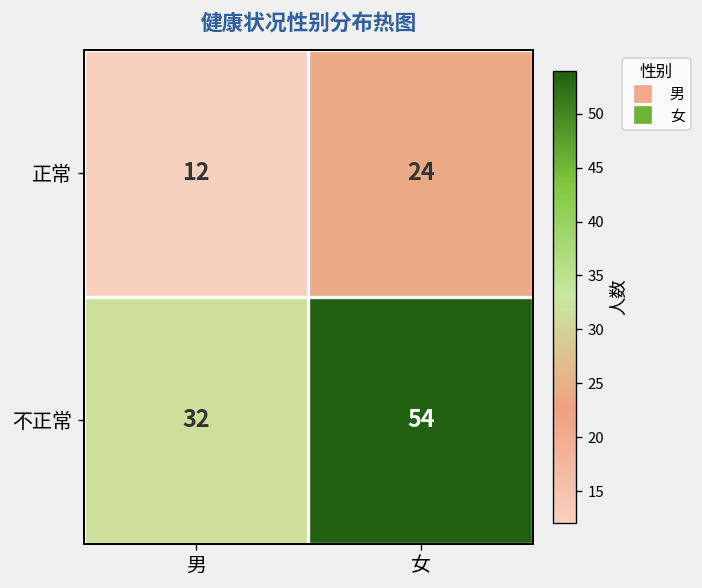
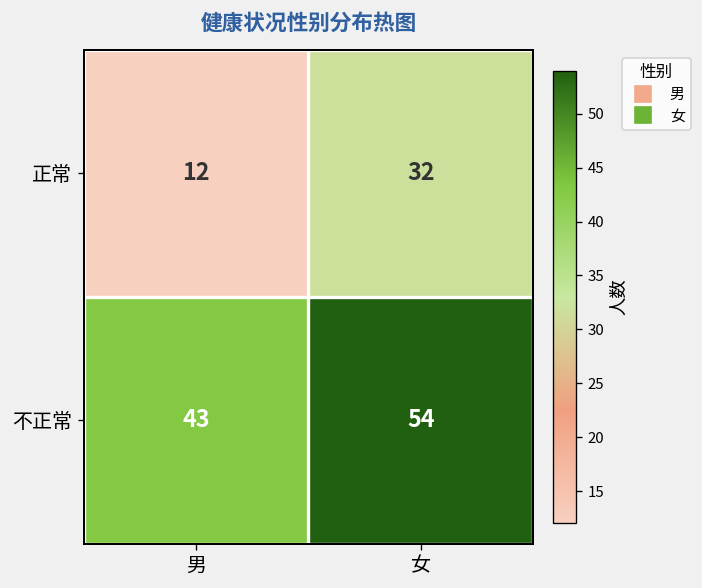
  {
    "正常": {
      "男": 12,
-     "女": 24
+     "女": 32
    },
    "不正常": {
-     "男": 32,
+     "男": 43,
      "女": 54
    }
  }
